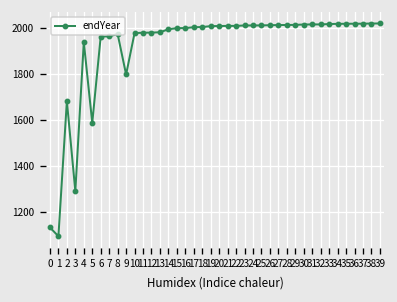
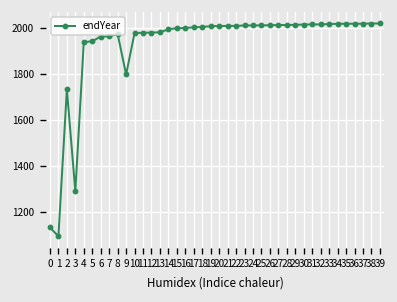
  {
    "0": 1130,
    "1": 1090,
-   "2": 1680,
+   "2": 1730,
    "3": 1290,
    "4": 1940,
-   "5": 1590,
+   "5": 1940,
    "6": 1960,
    "7": 1960,
    "9": 1800
  }
